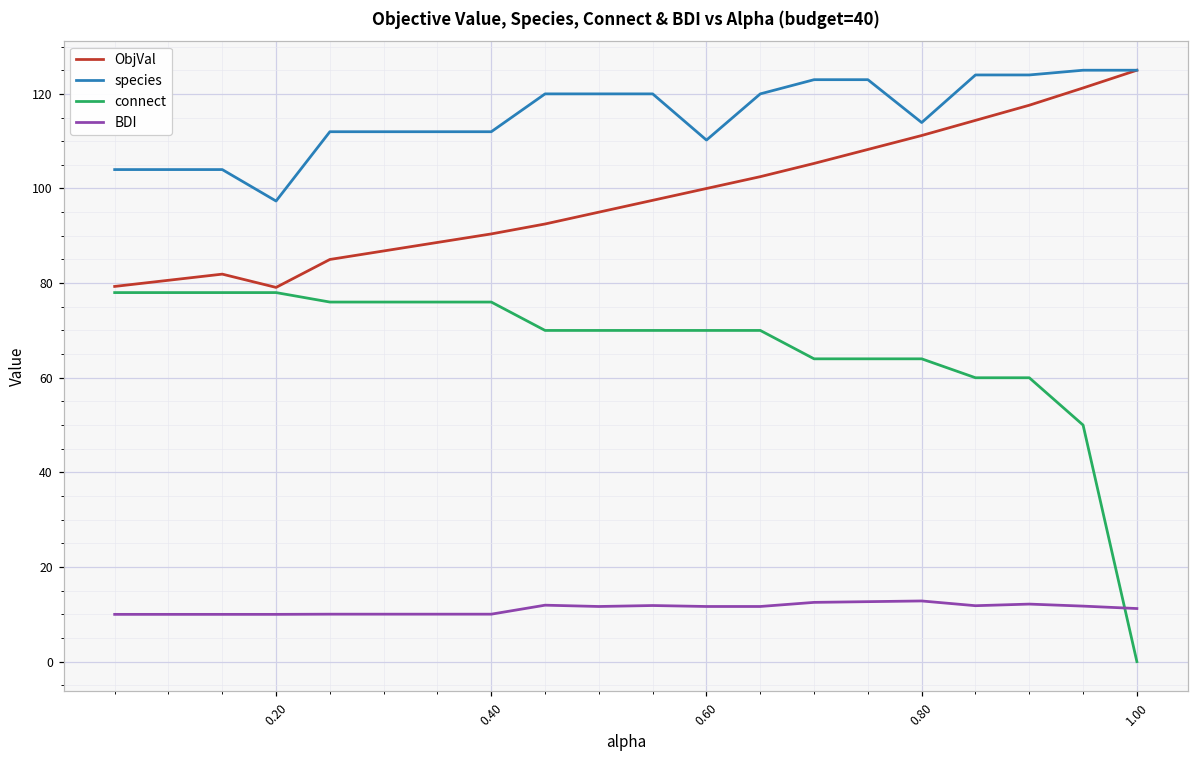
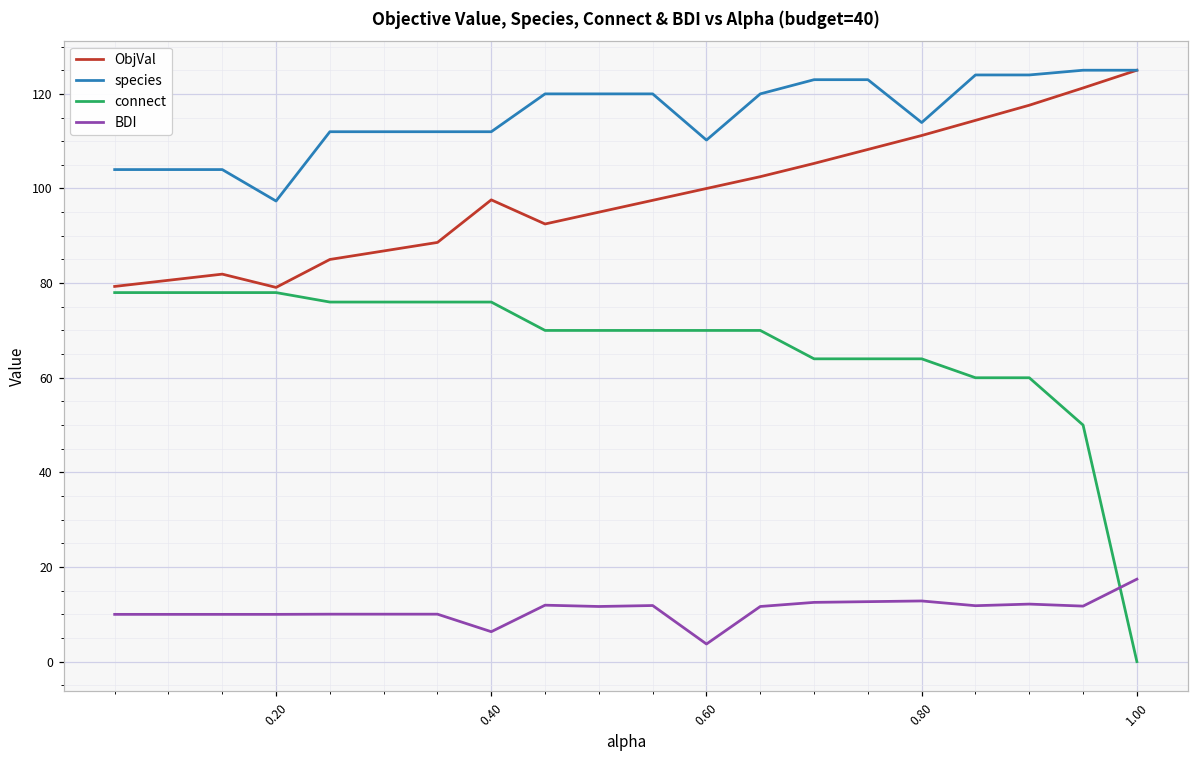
  {
    "ObjVal": {
      "0.20": 79,
-     "0.40": 90,
+     "0.40": 98,
      "0.60": 100,
      "0.80": 111
    },
    "species": {
      "0.20": 97,
      "0.40": 112,
      "0.60": 110,
      "0.80": 114
    },
    "connect": {
      "0.20": 78,
      "0.40": 76,
      "0.60": 70,
      "0.80": 64,
      "1.00": 0
    },
    "BDI": {
      "0.20": 10,
-     "0.40": 10,
-     "0.60": 12,
+     "0.40": 6,
+     "0.60": 4,
      "0.80": 13,
-     "1.00": 11
+     "1.00": 17
    }
  }
